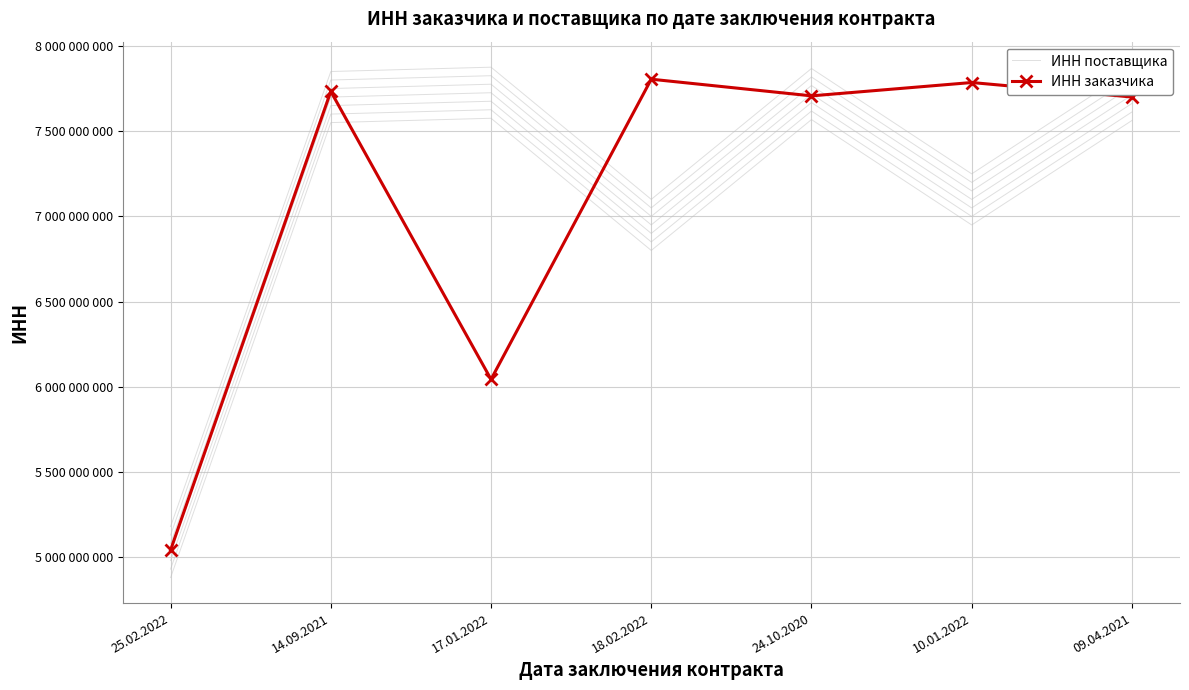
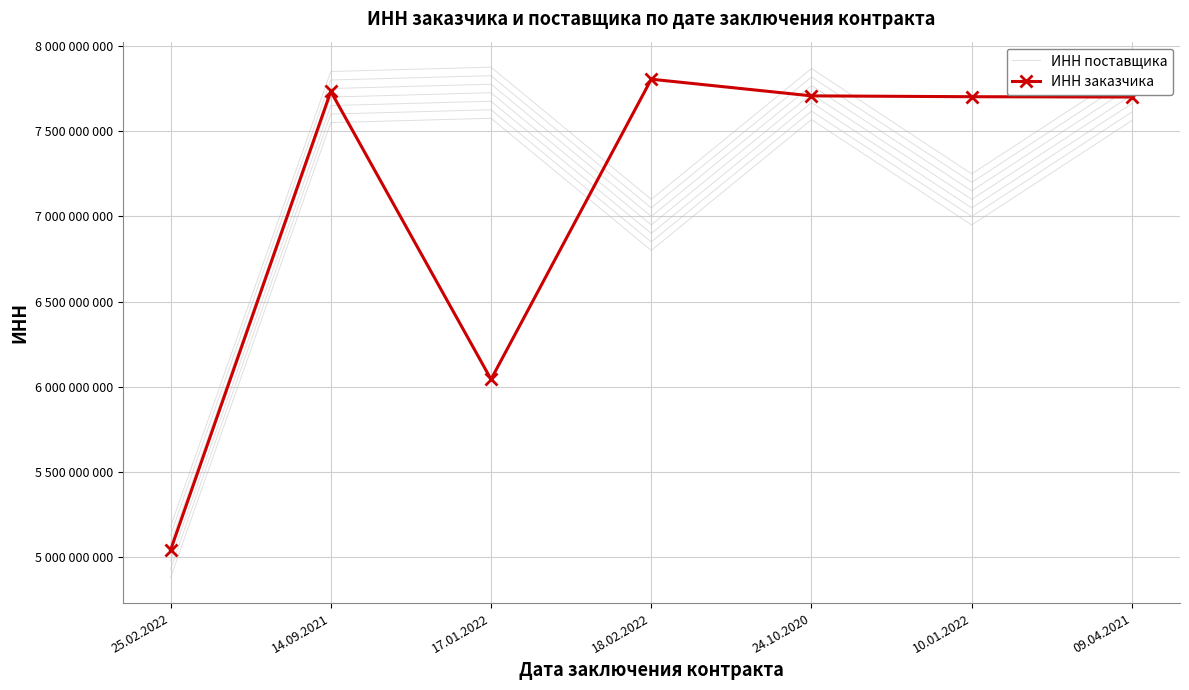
  {
    "ИНН заказчика": {
      "14.09.2021": 7730000000,
      "17.01.2022": 6040000000,
      "18.02.2022": 7810000000,
-     "10.01.2022": 7790000000
+     "10.01.2022": 7700000000
    }
  }
